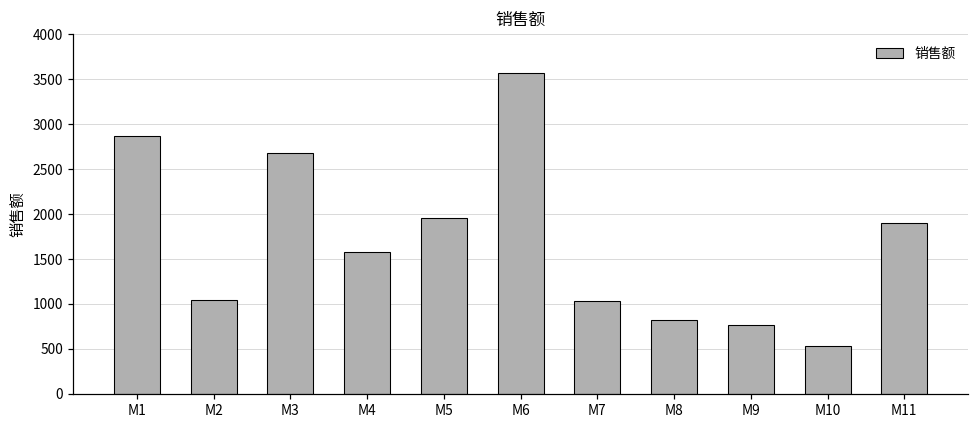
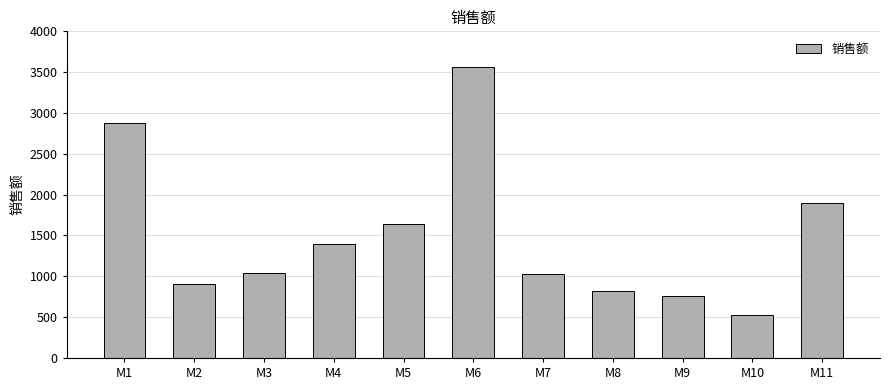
  {
    "M1": 2900,
-   "M2": 1000,
-   "M3": 2700,
-   "M4": 1600,
-   "M5": 2000,
+   "M2": 900,
+   "M3": 1000,
+   "M4": 1400,
+   "M5": 1600,
    "M6": 3600,
    "M7": 1000,
    "M8": 800,
    "M9": 800,
    "M10": 500,
    "M11": 1900
  }
